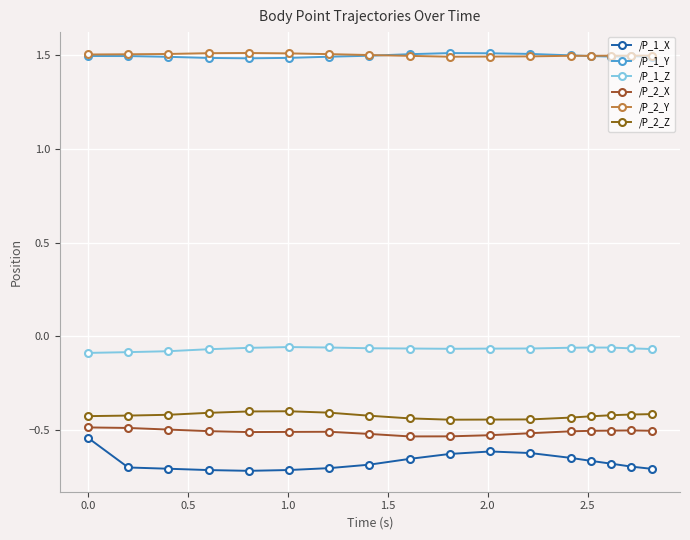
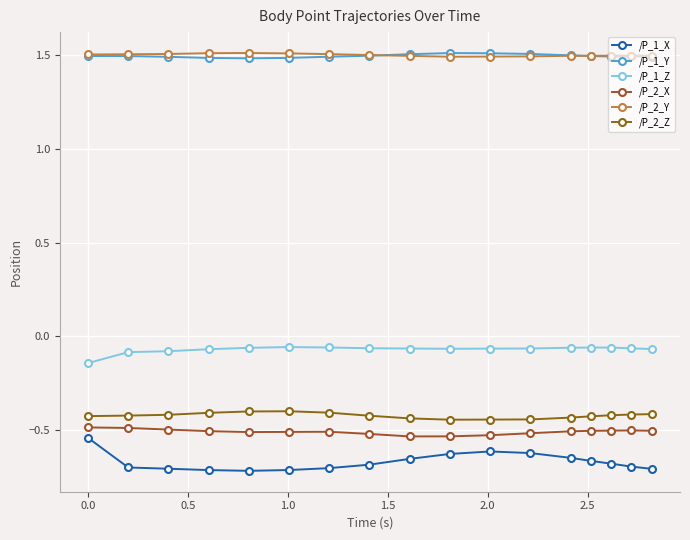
  {
    "/P_1_X": {
      "0.0": -0.54
    },
    "/P_1_Z": {
-     "0.0": -0.09
+     "0.0": -0.14
    }
  }
